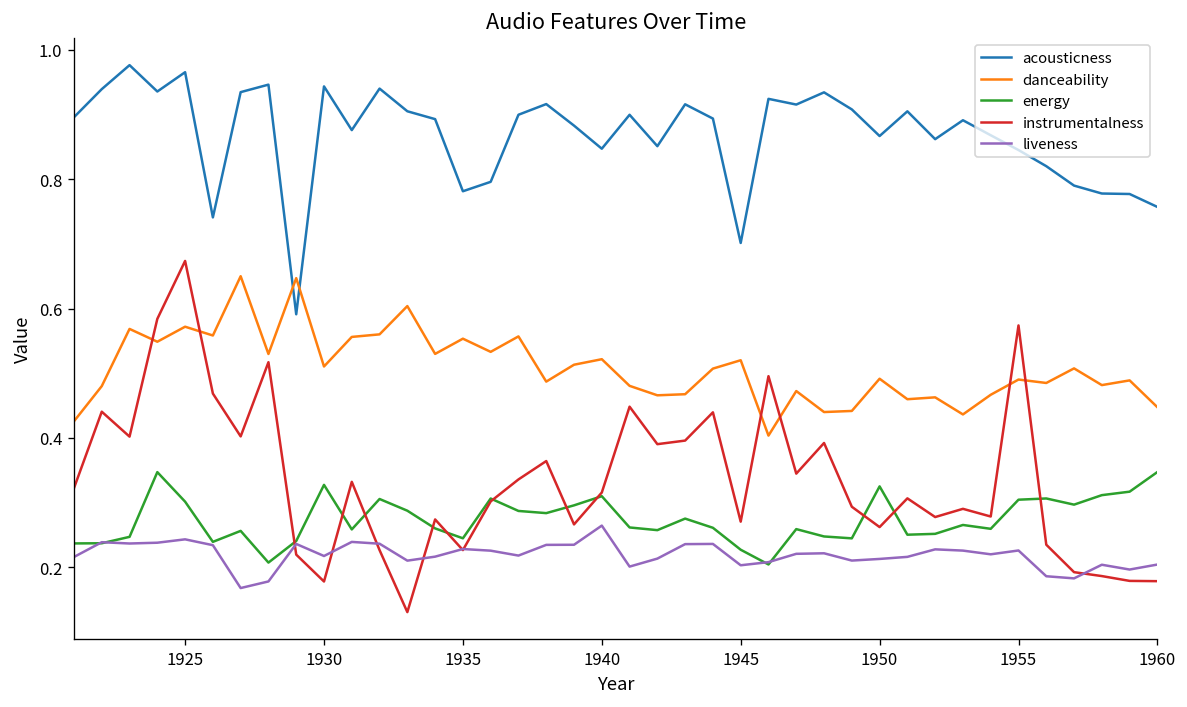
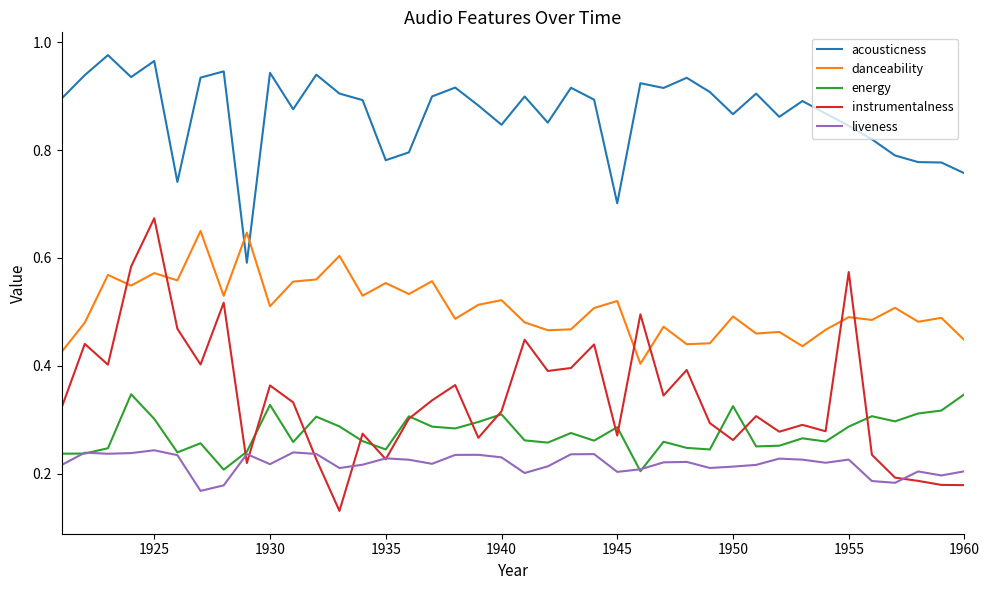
  {
    "acousticness": {
      "1925": 0.97,
      "1930": 0.94,
      "1935": 0.78,
      "1940": 0.85,
      "1945": 0.70,
      "1950": 0.87,
      "1960": 0.76
    },
    "danceability": {
      "1925": 0.57,
      "1930": 0.51,
      "1935": 0.55,
      "1940": 0.52,
      "1945": 0.52,
      "1950": 0.49,
      "1955": 0.49,
      "1960": 0.45
    },
    "energy": {
      "1925": 0.30,
      "1930": 0.33,
      "1935": 0.24,
      "1940": 0.31,
-     "1945": 0.23,
+     "1945": 0.29,
      "1950": 0.32,
-     "1955": 0.30,
+     "1955": 0.29,
      "1960": 0.35
    },
    "instrumentalness": {
      "1925": 0.67,
-     "1930": 0.18,
+     "1930": 0.36,
      "1940": 0.32,
      "1945": 0.27,
      "1950": 0.26,
      "1955": 0.57,
      "1960": 0.18
    },
    "liveness": {
      "1925": 0.24,
      "1930": 0.22,
-     "1940": 0.26,
+     "1940": 0.23,
      "1945": 0.20,
      "1950": 0.21,
      "1955": 0.23,
      "1960": 0.20
    }
  }
